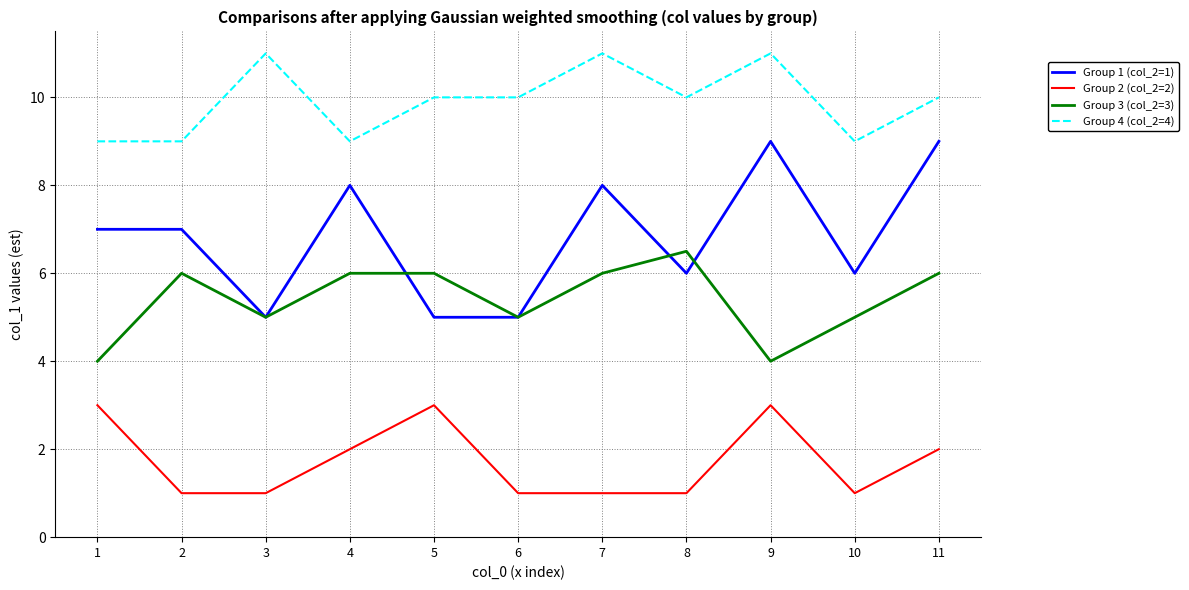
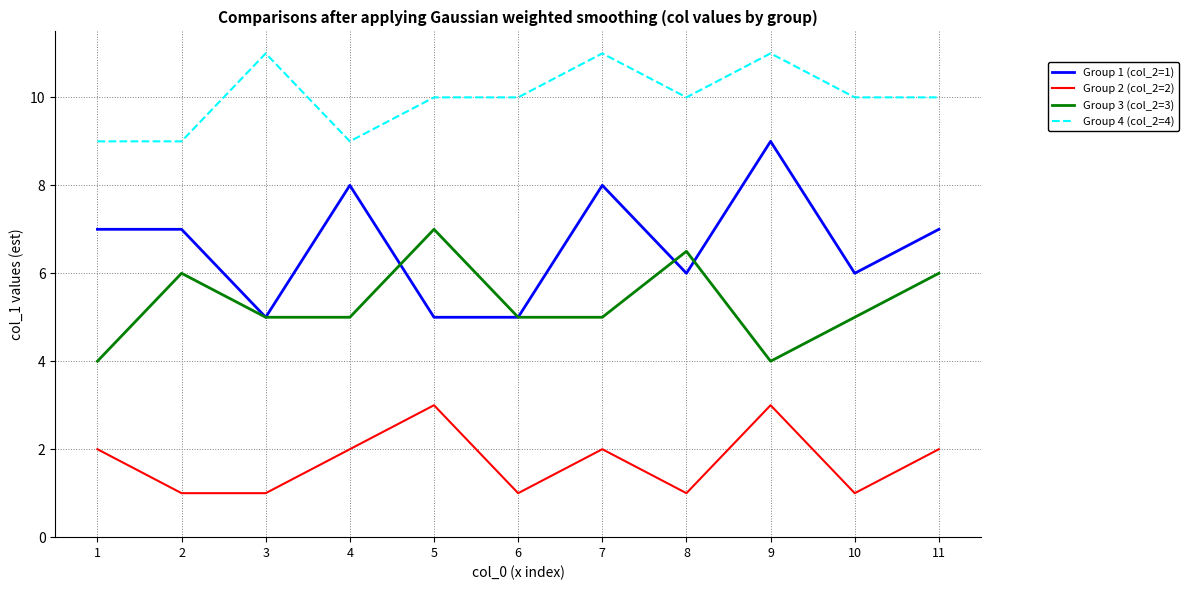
  {
    "Group 1 (col_2=1)": {
      "1": 7,
      "2": 7,
      "4": 8,
      "5": 5,
      "7": 8,
      "8": 6,
      "9": 9,
      "10": 6,
-     "11": 9
+     "11": 7
    },
    "Group 2 (col_2=2)": {
-     "1": 3,
+     "1": 2,
      "2": 1,
      "3": 1,
      "4": 2,
      "5": 3,
      "6": 1,
-     "7": 1,
+     "7": 2,
      "8": 1,
      "9": 3,
      "10": 1,
      "11": 2
    },
    "Group 3 (col_2=3)": {
      "1": 4,
      "2": 6,
-     "4": 6,
-     "5": 6,
-     "7": 6,
+     "4": 5,
+     "5": 7,
+     "7": 5,
      "8": 6.5,
      "9": 4,
      "10": 5,
      "11": 6
    },
    "Group 4 (col_2=4)": {
      "1": 9,
      "2": 9,
      "3": 11,
      "4": 9,
      "5": 10,
      "6": 10,
      "7": 11,
      "8": 10,
      "9": 11,
-     "10": 9,
+     "10": 10,
      "11": 10
    }
  }
